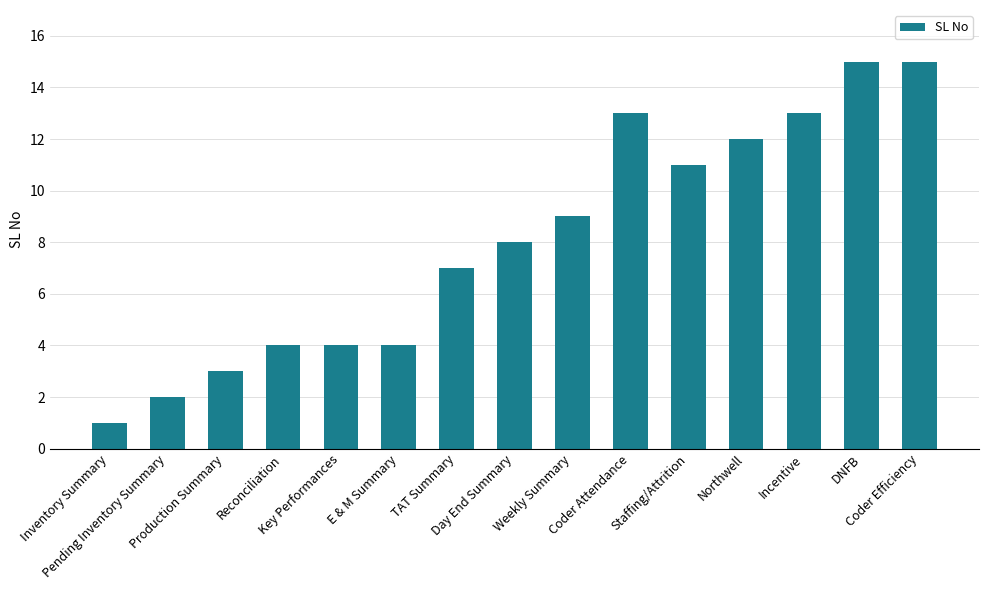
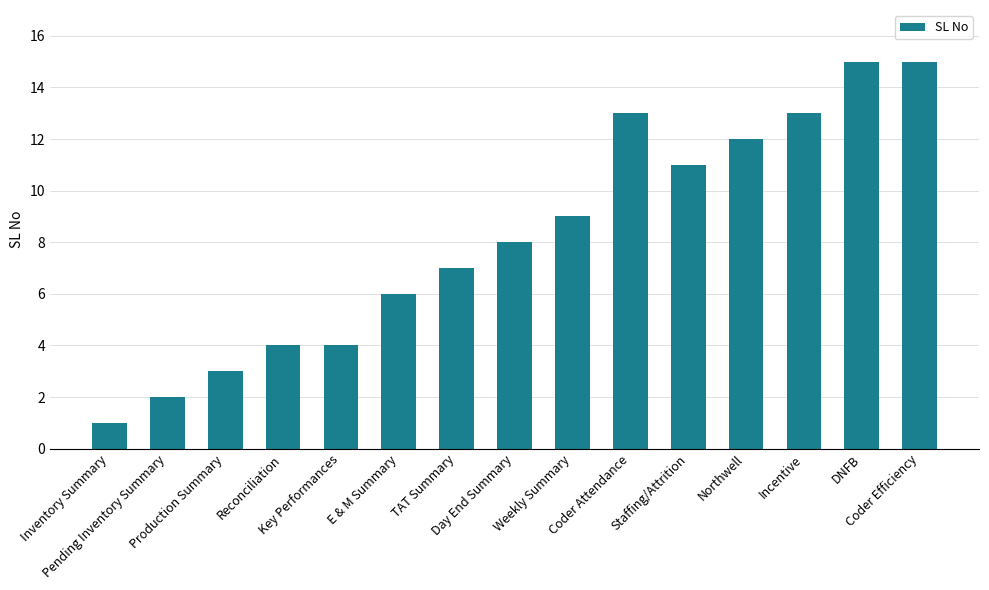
  {
    "Inventory Summary": 1,
    "Pending Inventory Summary": 2,
    "Production Summary": 3,
    "Reconciliation": 4,
    "Key Performances": 4,
-   "E & M Summary": 4,
+   "E & M Summary": 6,
    "TAT Summary": 7,
    "Day End Summary": 8,
    "Weekly Summary": 9,
    "Coder Attendance": 13,
    "Staffing/Attrition": 11,
    "Northwell": 12,
    "Incentive": 13,
    "DNFB": 15,
    "Coder Efficiency": 15
  }
